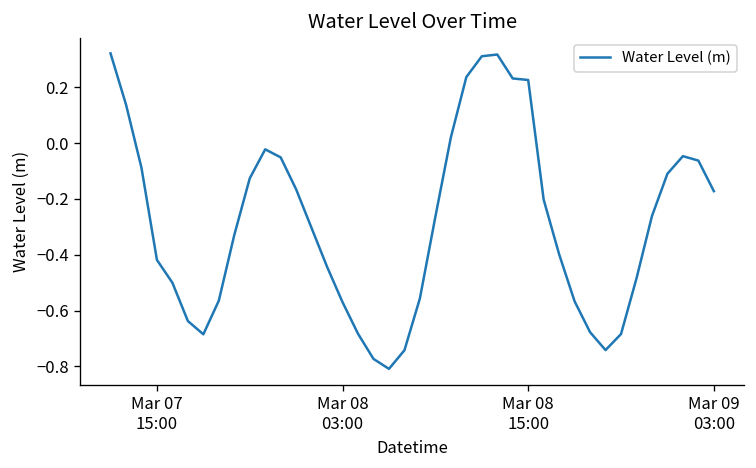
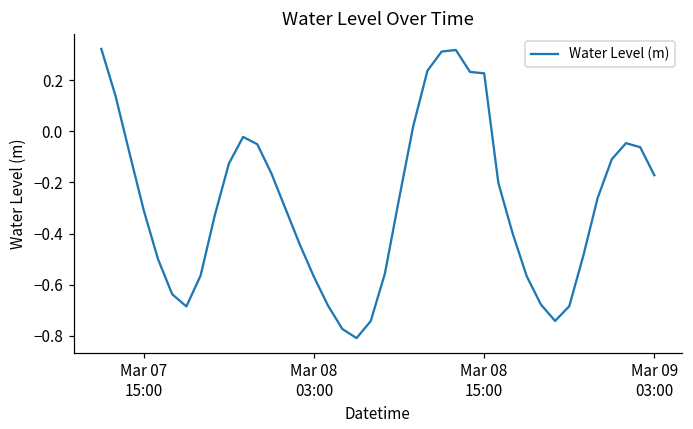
  {
-   "Mar 07 15:00": -0.42,
+   "Mar 07 15:00": -0.31,
    "Mar 08 03:00": -0.57,
    "Mar 08 15:00": 0.23,
    "Mar 09 03:00": -0.17
  }
